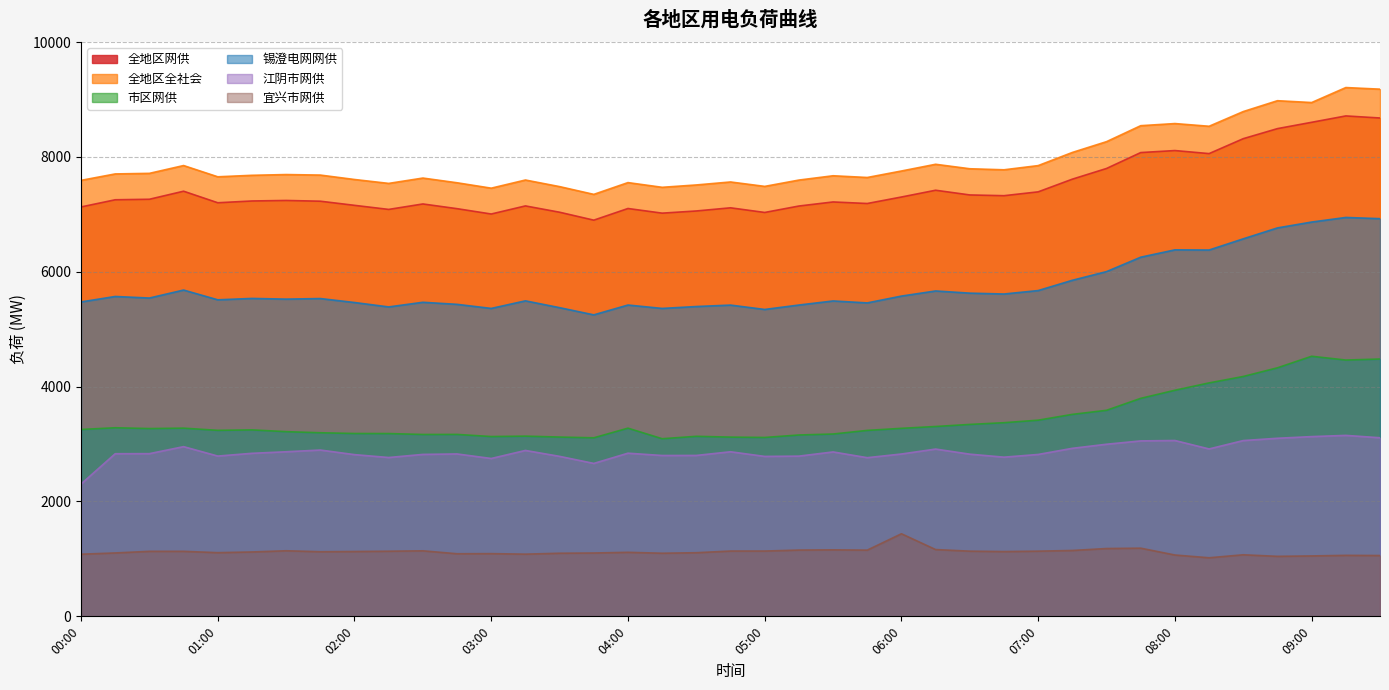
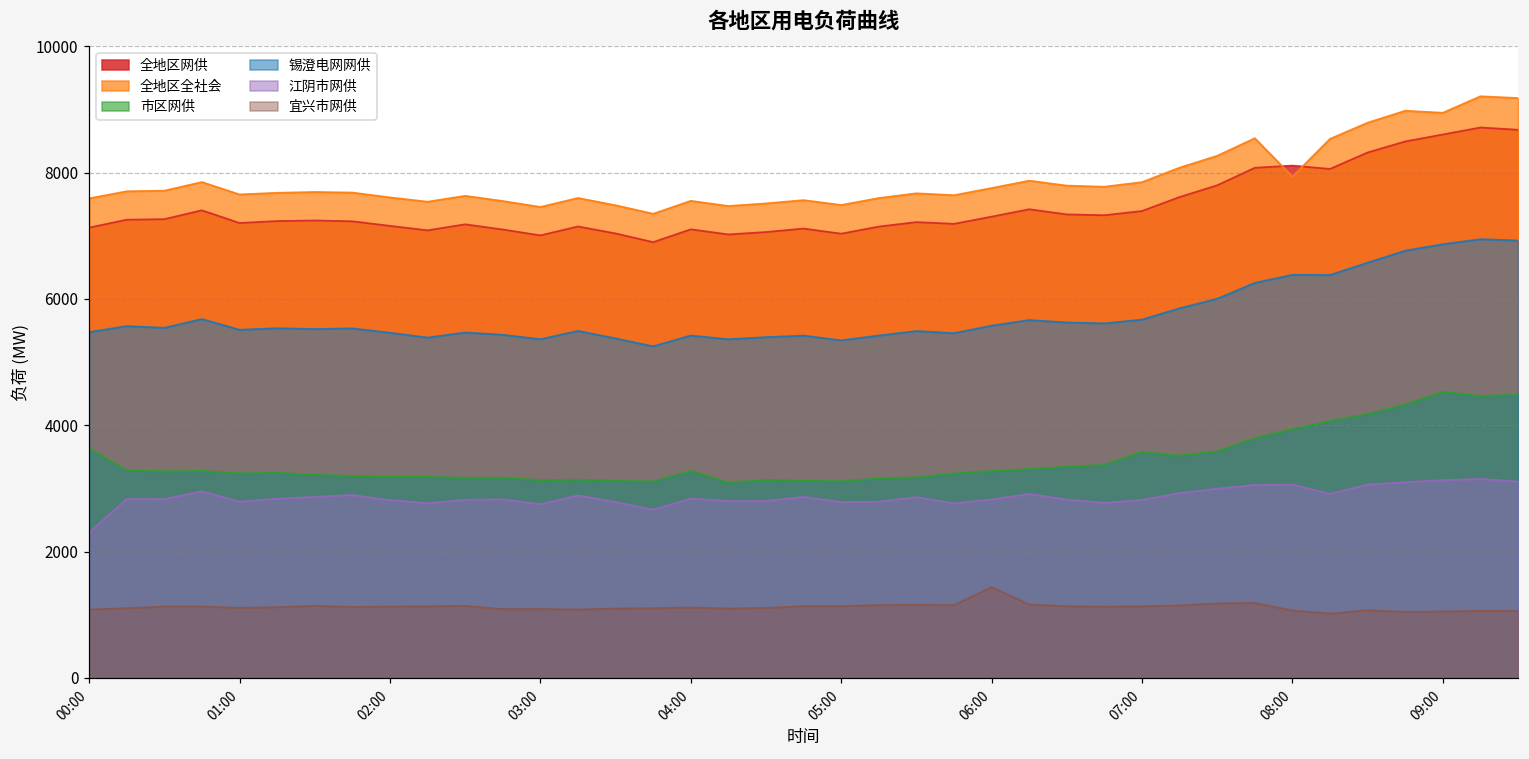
  {
    "全地区网供": {
      "00:00": 7100,
      "01:00": 7200,
      "02:00": 7200,
      "03:00": 7000,
      "04:00": 7100,
      "05:00": 7000,
      "06:00": 7300,
      "07:00": 7400,
      "08:00": 8100,
      "09:00": 8600
    },
    "全地区全社会": {
      "00:00": 7600,
      "01:00": 7700,
      "02:00": 7600,
      "03:00": 7500,
      "04:00": 7600,
      "05:00": 7500,
      "06:00": 7800,
      "07:00": 7800,
-     "08:00": 8600,
+     "08:00": 7900,
      "09:00": 8900
    },
    "市区网供": {
-     "00:00": 3300,
+     "00:00": 3600,
      "01:00": 3200,
      "02:00": 3200,
      "03:00": 3100,
      "04:00": 3300,
      "05:00": 3100,
      "06:00": 3300,
-     "07:00": 3400,
+     "07:00": 3600,
      "08:00": 3900,
      "09:00": 4500
    },
    "锡澄电网网供": {
      "00:00": 5500,
      "01:00": 5500,
      "02:00": 5500,
      "03:00": 5400,
      "04:00": 5400,
      "05:00": 5300,
      "06:00": 5600,
      "07:00": 5700,
      "08:00": 6400,
      "09:00": 6900
    },
    "江阴市网供": {
      "00:00": 2300,
      "01:00": 2800,
      "02:00": 2800,
      "03:00": 2700,
      "04:00": 2800,
      "05:00": 2800,
      "06:00": 2800,
      "07:00": 2800,
      "08:00": 3100,
      "09:00": 3100
    },
    "宜兴市网供": {
      "00:00": 1100,
      "01:00": 1100,
      "02:00": 1100,
      "03:00": 1100,
      "04:00": 1100,
      "05:00": 1100,
      "06:00": 1400,
      "07:00": 1100,
      "08:00": 1100,
      "09:00": 1100
    }
  }
